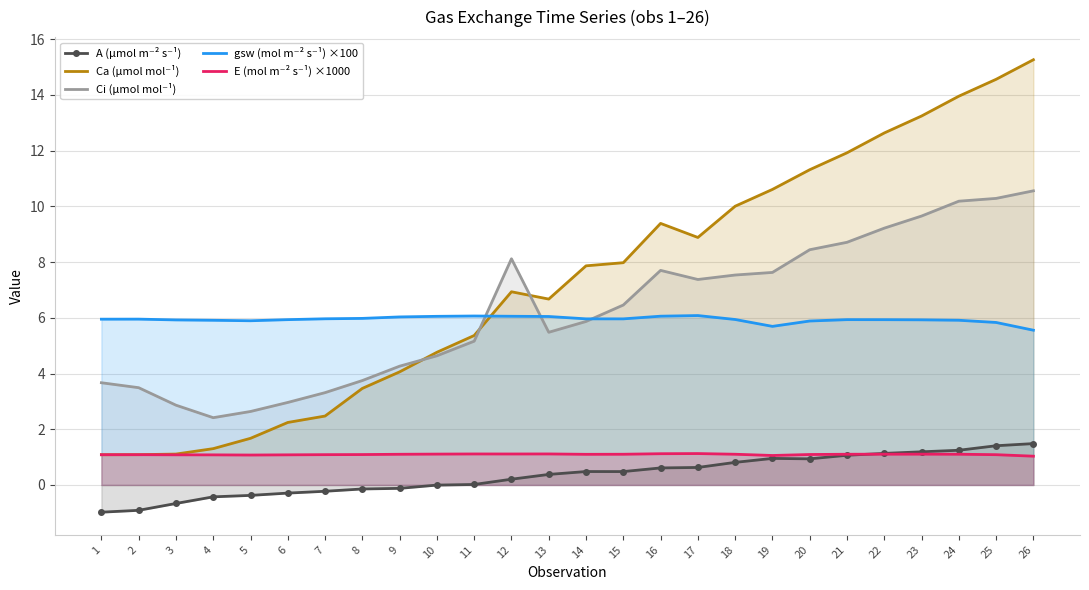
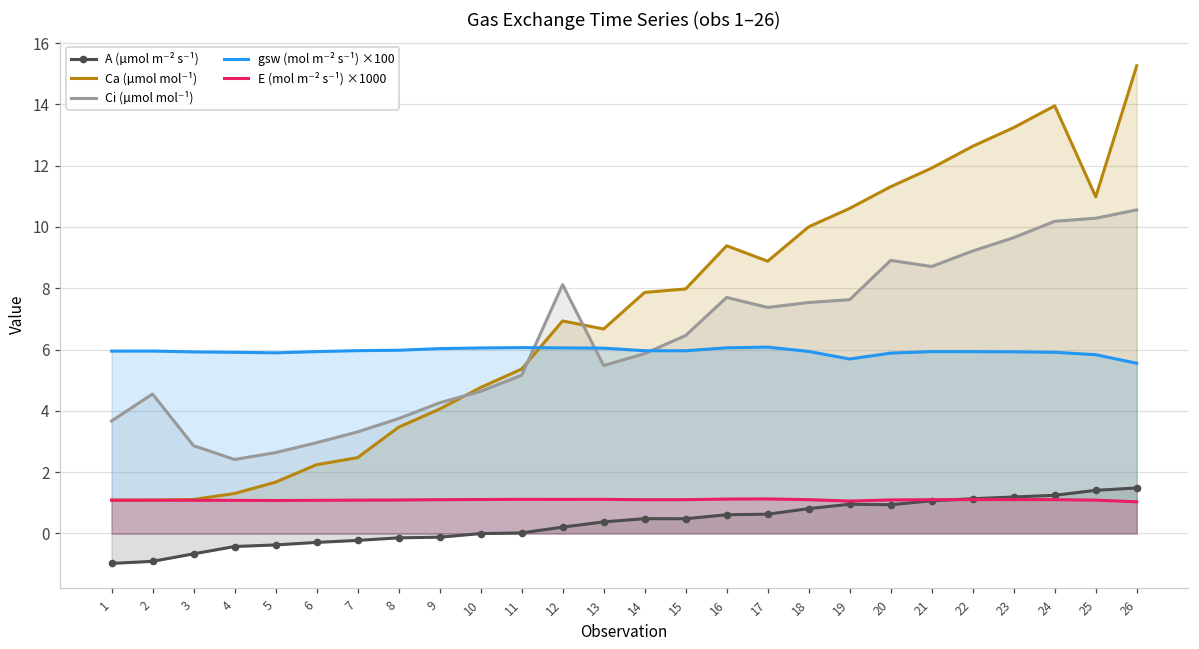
  {
    "Ca (µmol mol⁻¹)": {
      "4": 1.3,
      "5": 1.7,
      "6": 2.2,
      "7": 2.5,
      "8": 3.5,
      "9": 4.1,
      "10": 4.8,
      "11": 5.4,
      "12": 6.9,
      "13": 6.7,
      "14": 7.9,
      "15": 8.0,
      "16": 9.4,
      "17": 8.9,
      "18": 10.0,
      "19": 10.6,
      "20": 11.3,
      "21": 11.9,
      "22": 12.6,
      "23": 13.2,
      "24": 14.0,
-     "25": 14.6,
+     "25": 11.0,
      "26": 15.3
    },
    "Ci (µmol mol⁻¹)": {
      "1": 3.7,
-     "2": 3.5,
+     "2": 4.6,
      "3": 2.9,
      "4": 2.4,
      "5": 2.6,
      "6": 3.0,
      "7": 3.3,
      "8": 3.7,
      "9": 4.3,
      "10": 4.6,
      "11": 5.2,
      "12": 8.1,
      "13": 5.5,
      "14": 5.9,
      "15": 6.5,
      "16": 7.7,
      "17": 7.4,
      "18": 7.5,
      "19": 7.6,
-     "20": 8.4,
+     "20": 8.9,
      "21": 8.7,
      "22": 9.2,
      "23": 9.7,
      "24": 10.2,
      "25": 10.3,
      "26": 10.6
    },
    "gsw (mol m⁻² s⁻¹) ×100": {
      "1": 6.0,
      "2": 6.0,
      "3": 5.9,
      "4": 5.9,
      "5": 5.9,
      "6": 5.9,
      "7": 6.0,
      "8": 6.0,
      "9": 6.0,
      "10": 6.1,
      "11": 6.1,
      "12": 6.1,
      "13": 6.0,
      "14": 6.0,
      "15": 6.0,
      "16": 6.1,
      "17": 6.1,
      "18": 5.9,
      "19": 5.7,
      "20": 5.9,
      "21": 5.9,
      "22": 5.9,
      "23": 5.9,
      "24": 5.9,
      "25": 5.8,
      "26": 5.6
    },
    "E (mol m⁻² s⁻¹) ×1000": {
      "4": 1.1,
      "5": 1.1,
      "6": 1.1,
      "7": 1.1,
      "8": 1.1,
      "9": 1.1,
      "10": 1.1,
      "11": 1.1,
      "12": 1.1,
      "13": 1.1,
      "14": 1.1,
      "15": 1.1,
      "16": 1.1,
      "17": 1.1,
      "18": 1.1,
      "19": 1.1,
      "20": 1.1,
      "24": 1.1,
      "25": 1.1,
      "26": 1.0
    }
  }
